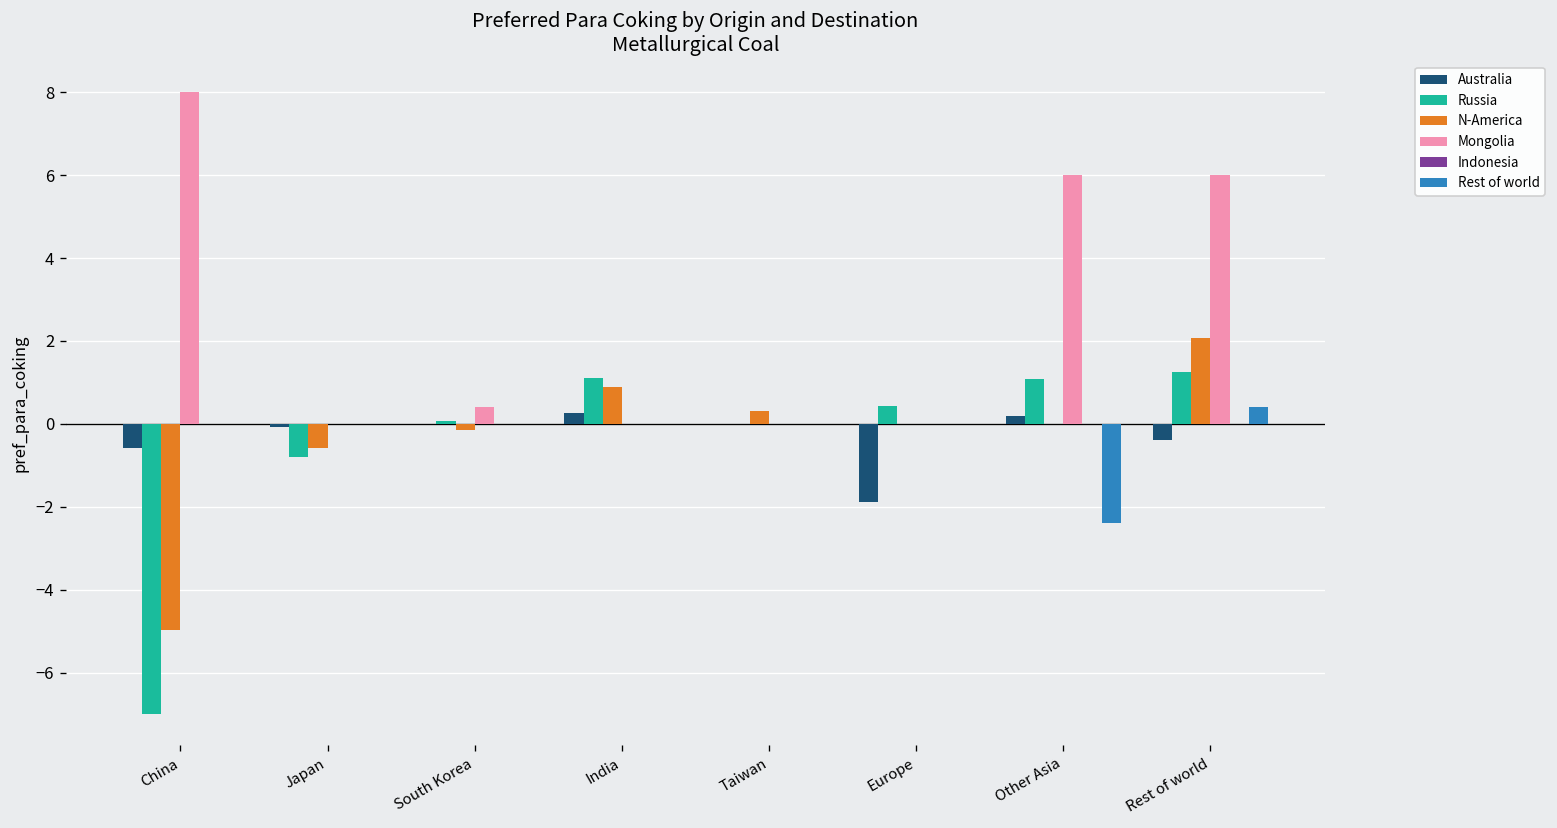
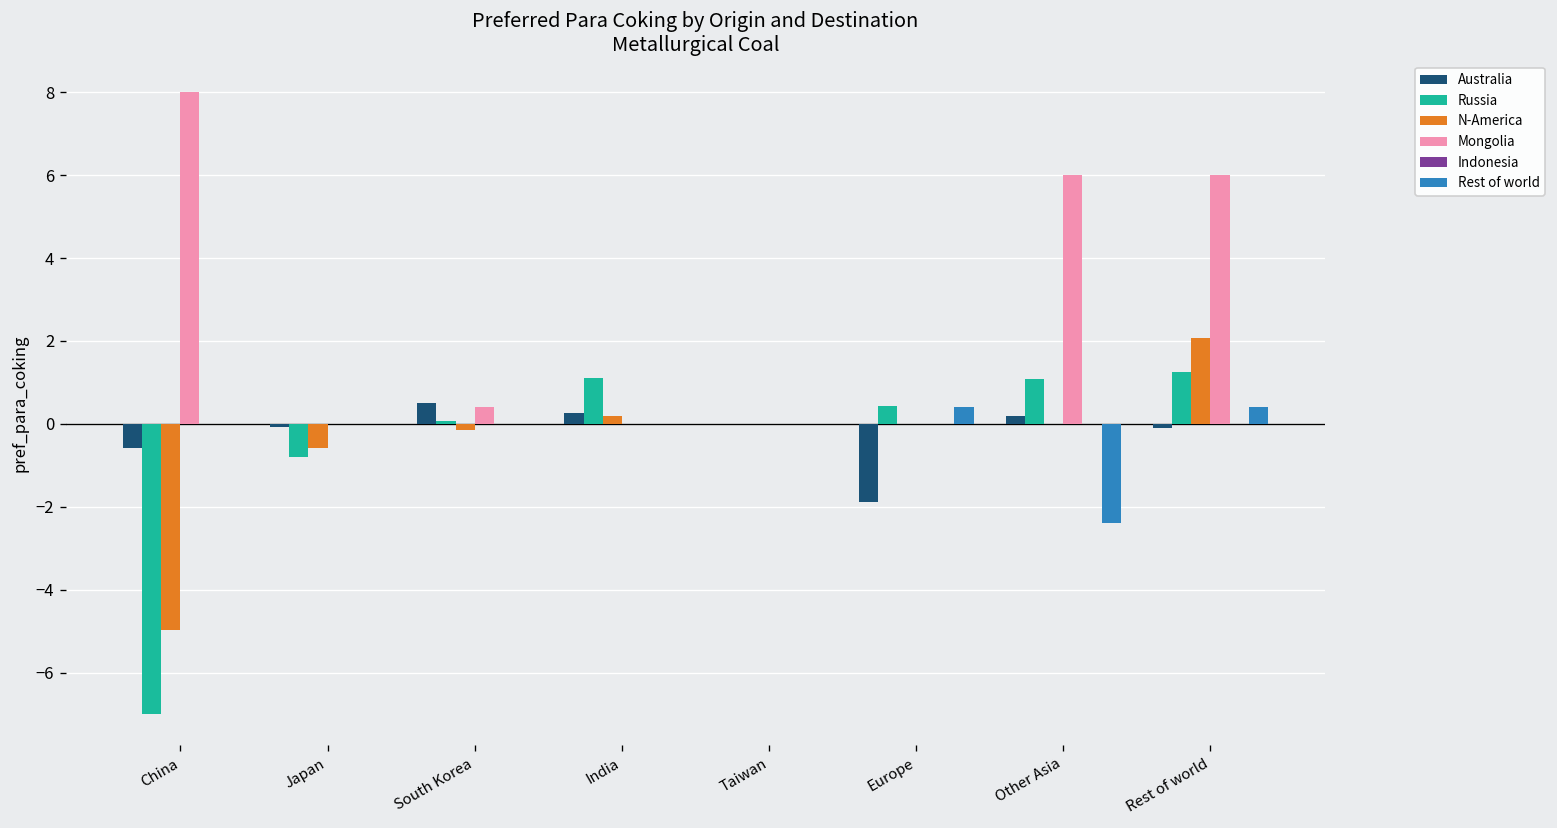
  {
    "Australia": {
      "China": -0.6,
-     "South Korea": 0.0,
+     "South Korea": 0.5,
      "India": 0.3,
      "Taiwan": 0.0,
      "Europe": -1.9,
      "Other Asia": 0.2,
-     "Rest of world": -0.4
+     "Rest of world": -0.1
    },
    "Russia": {
      "China": -7.0,
      "Japan": -0.8,
      "India": 1.1,
      "Taiwan": 0.0,
      "Europe": 0.4,
      "Other Asia": 1.1,
      "Rest of world": 1.3
    },
    "N-America": {
      "China": -5.0,
      "Japan": -0.6,
      "South Korea": -0.1,
-     "India": 0.9,
-     "Taiwan": 0.3,
+     "India": 0.2,
+     "Taiwan": 0.0,
      "Europe": 0.0,
      "Other Asia": 0.0,
      "Rest of world": 2.1
    },
    "Mongolia": {
      "China": 8.0,
      "Japan": 0.0,
      "South Korea": 0.4,
      "India": 0.0,
      "Taiwan": 0.0,
      "Europe": 0.0,
      "Other Asia": 6.0,
      "Rest of world": 6.0
    },
    "Indonesia": {
      "China": 0.0,
      "Japan": 0.0,
      "South Korea": 0.0,
      "India": 0.0,
      "Taiwan": 0.0,
      "Europe": 0.0,
      "Other Asia": 0.0,
      "Rest of world": 0.0
    },
    "Rest of world": {
      "China": 0.0,
      "Japan": 0.0,
      "South Korea": 0.0,
      "India": 0.0,
      "Taiwan": 0.0,
-     "Europe": 0.0,
+     "Europe": 0.4,
      "Other Asia": -2.4,
      "Rest of world": 0.4
    }
  }
